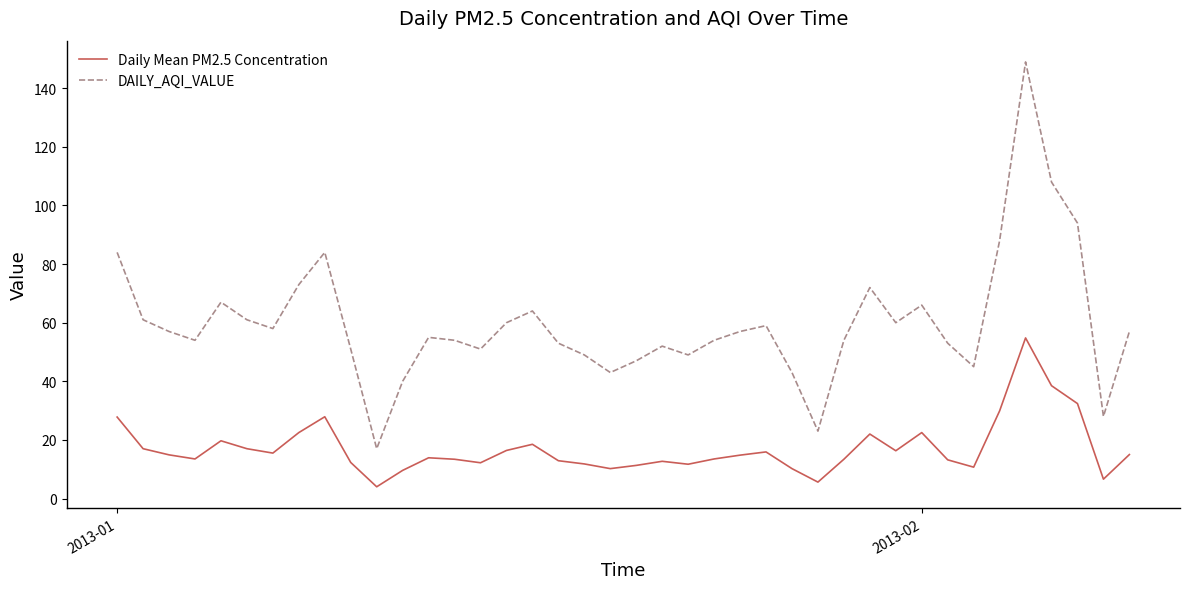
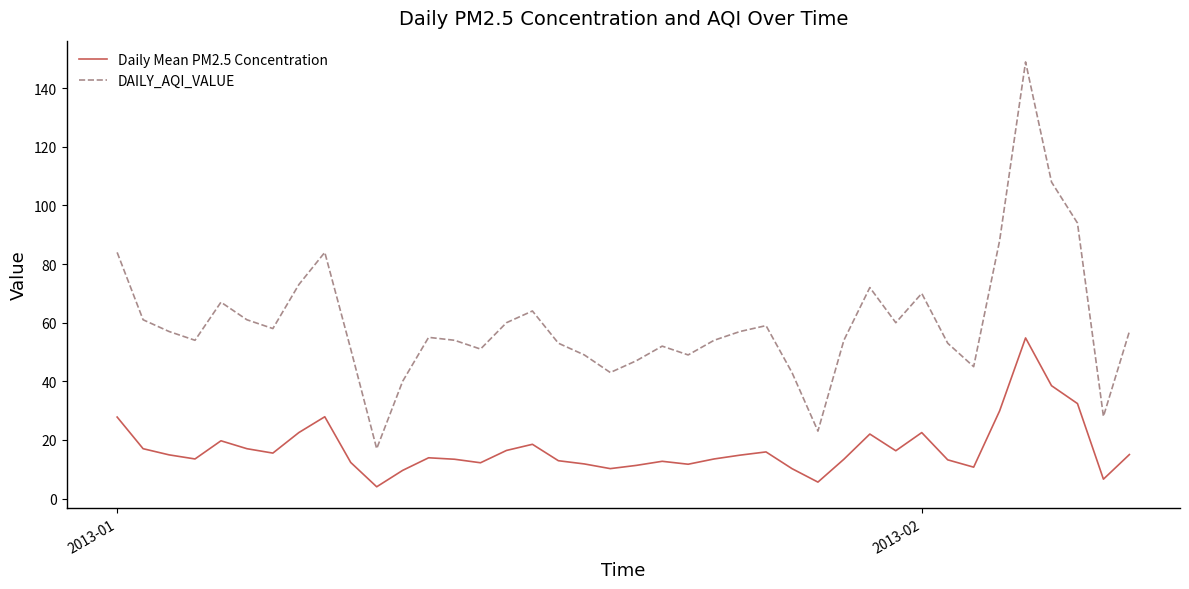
  {
    "Daily Mean PM2.5 Concentration": {
      "2013-01": 28,
      "2013-02": 23
    },
    "DAILY_AQI_VALUE": {
      "2013-01": 84,
-     "2013-02": 66
+     "2013-02": 70
    }
  }
